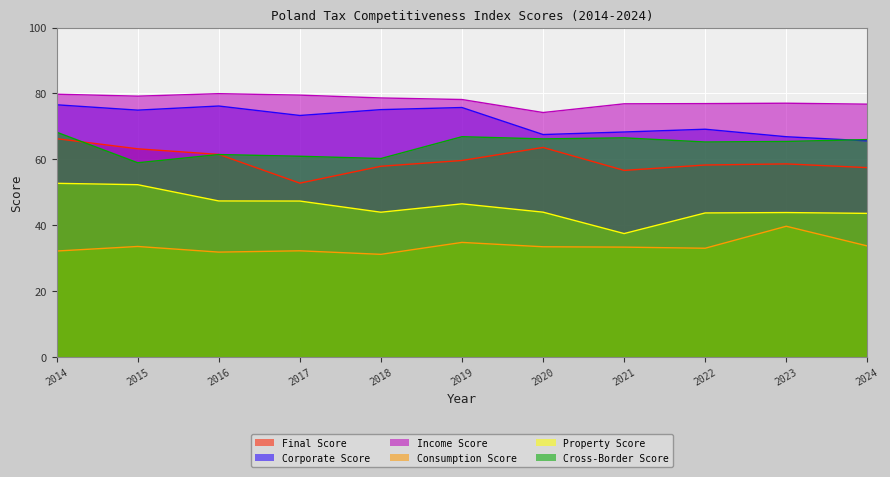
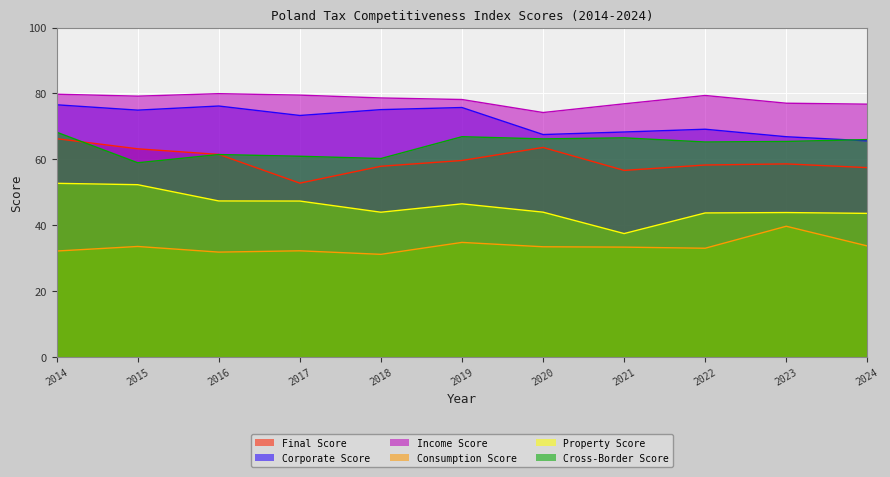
  {
    "Final Score": {
      "2014": 66,
      "2015": 63,
      "2017": 53,
      "2018": 58,
      "2019": 60,
      "2020": 64,
      "2021": 57,
      "2022": 58,
      "2023": 59,
      "2024": 57
    },
    "Corporate Score": {
      "2014": 77,
      "2015": 75,
      "2016": 76,
      "2017": 73,
      "2018": 75,
      "2019": 76,
      "2020": 68,
      "2021": 68,
      "2022": 69,
      "2023": 67
    },
    "Income Score": {
      "2014": 80,
      "2015": 79,
      "2016": 80,
      "2017": 79,
      "2018": 79,
      "2019": 78,
      "2020": 74,
      "2021": 77,
-     "2022": 77,
+     "2022": 79,
      "2023": 77,
      "2024": 77
    },
    "Consumption Score": {
      "2014": 32,
      "2015": 34,
      "2016": 32,
      "2017": 32,
      "2018": 31,
      "2019": 35,
      "2020": 33,
      "2021": 33,
      "2022": 33,
      "2023": 40,
      "2024": 34
    },
    "Property Score": {
      "2014": 53,
      "2015": 52,
      "2016": 47,
      "2017": 47,
      "2018": 44,
      "2019": 46,
      "2020": 44,
      "2021": 37,
      "2022": 44,
      "2023": 44,
      "2024": 44
    },
    "Cross-Border Score": {
      "2014": 68,
      "2015": 59,
      "2017": 61,
      "2018": 60,
      "2019": 67,
      "2020": 66,
      "2021": 67,
      "2022": 65,
      "2023": 65
    }
  }
